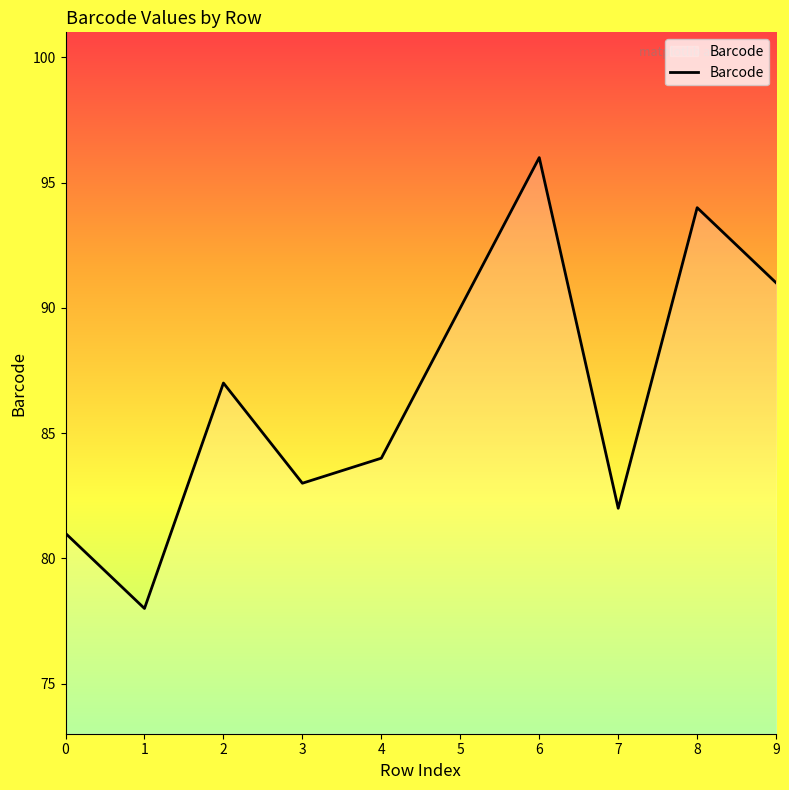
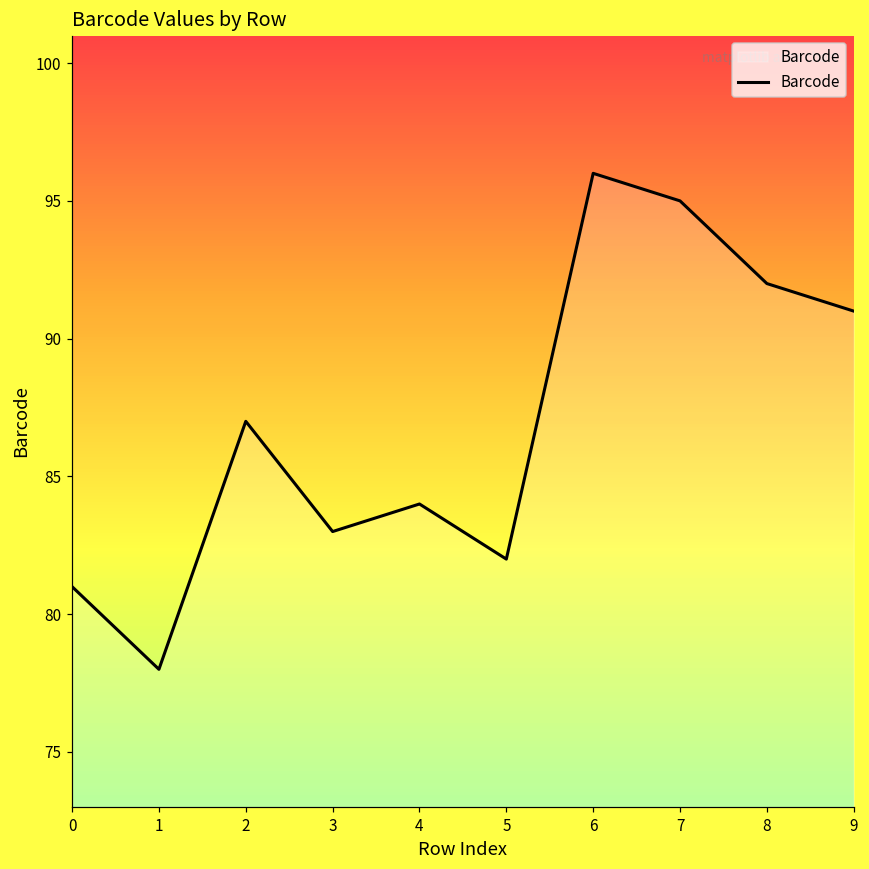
  {
    "0": 81,
    "1": 78,
    "2": 87,
    "3": 83,
    "4": 84,
-   "5": 90,
+   "5": 82,
    "6": 96,
-   "7": 82,
-   "8": 94,
+   "7": 95,
+   "8": 92,
    "9": 91
  }
